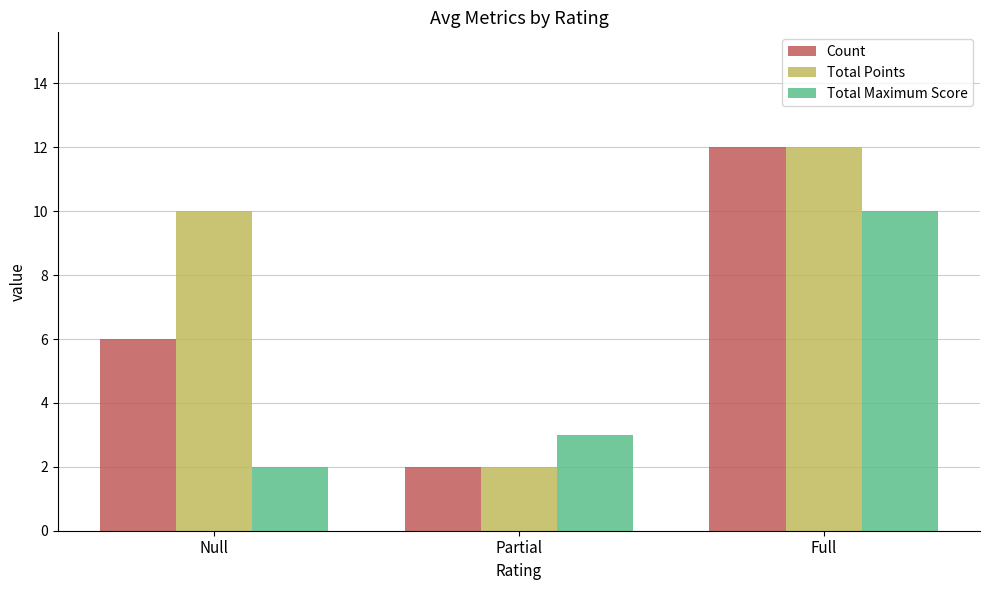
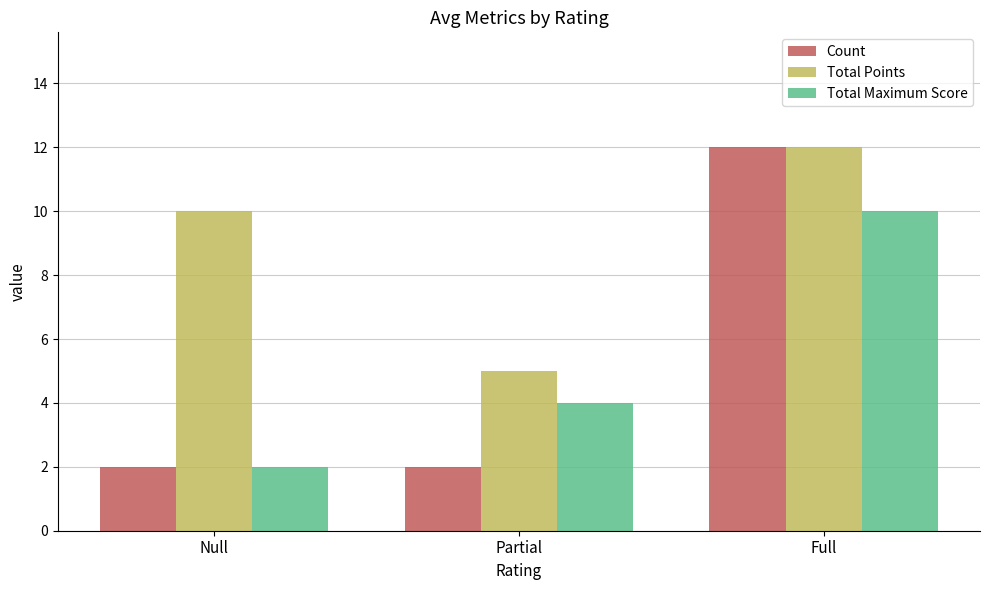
  {
    "Count": {
-     "Null": 6,
+     "Null": 2,
      "Partial": 2,
      "Full": 12
    },
    "Total Points": {
      "Null": 10,
-     "Partial": 2,
+     "Partial": 5,
      "Full": 12
    },
    "Total Maximum Score": {
      "Null": 2,
-     "Partial": 3,
+     "Partial": 4,
      "Full": 10
    }
  }
